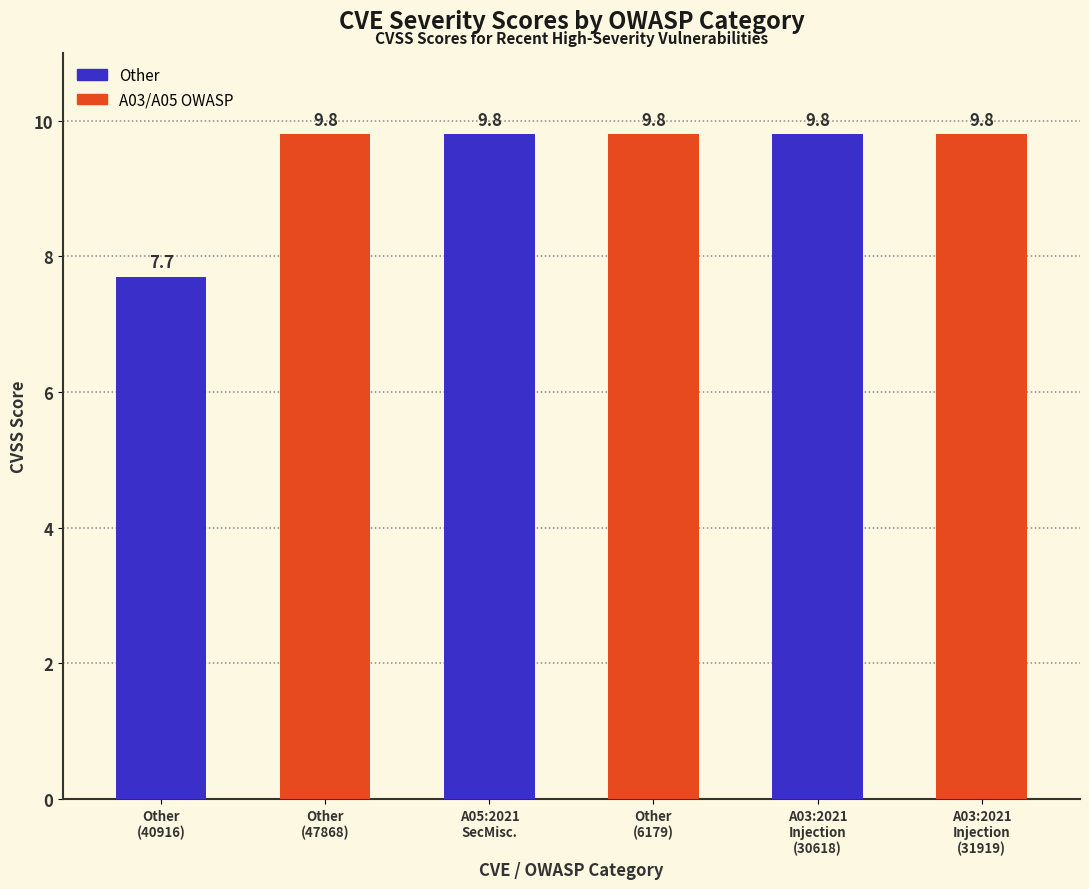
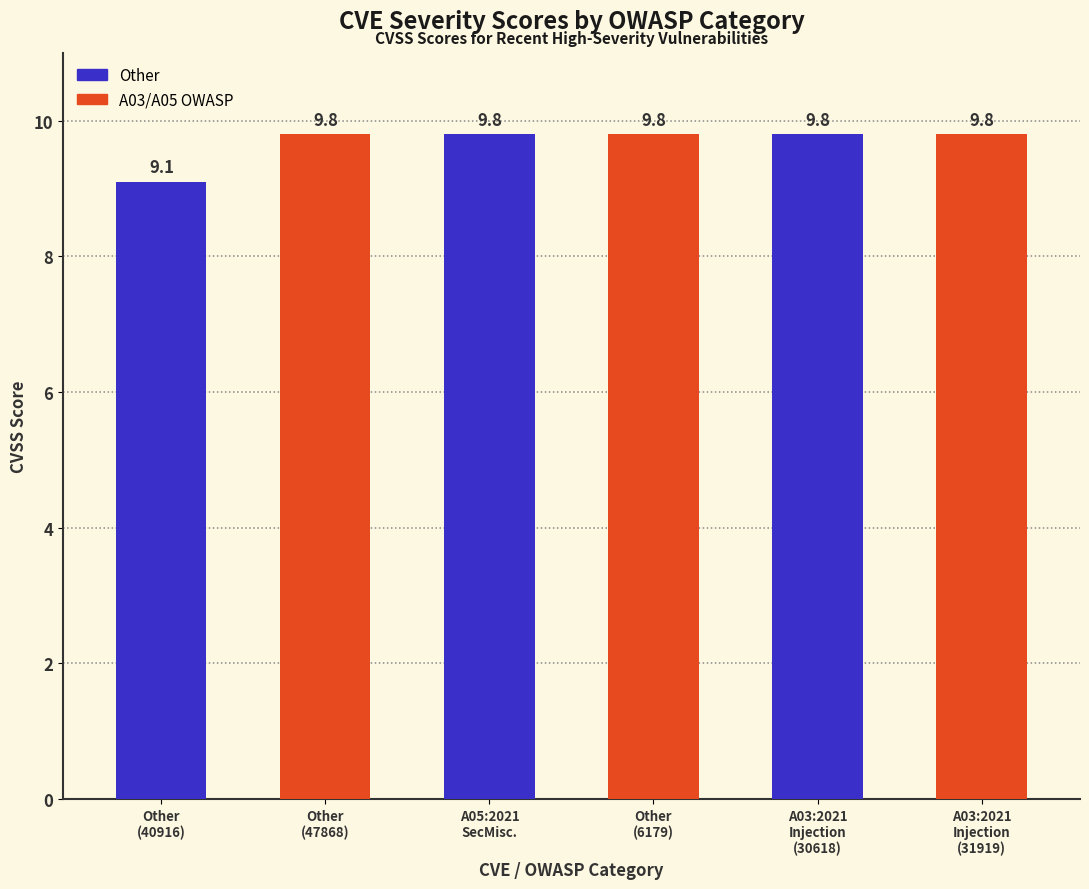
  {
-   "Other (40916)": 7.7,
+   "Other (40916)": 9.1,
    "Other (47868)": 9.8,
    "A05:2021 SecMisc.": 9.8,
    "Other (6179)": 9.8,
    "A03:2021 Injection (30618)": 9.8,
    "A03:2021 Injection (31919)": 9.8
  }
